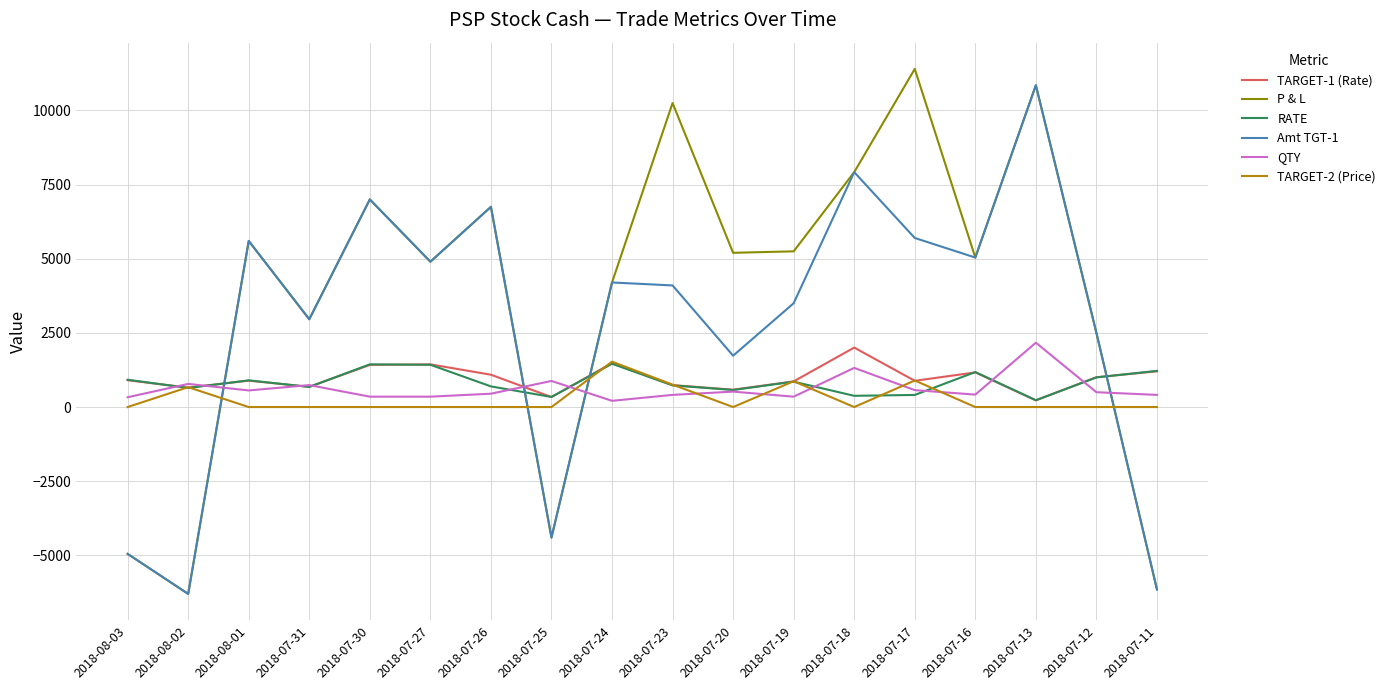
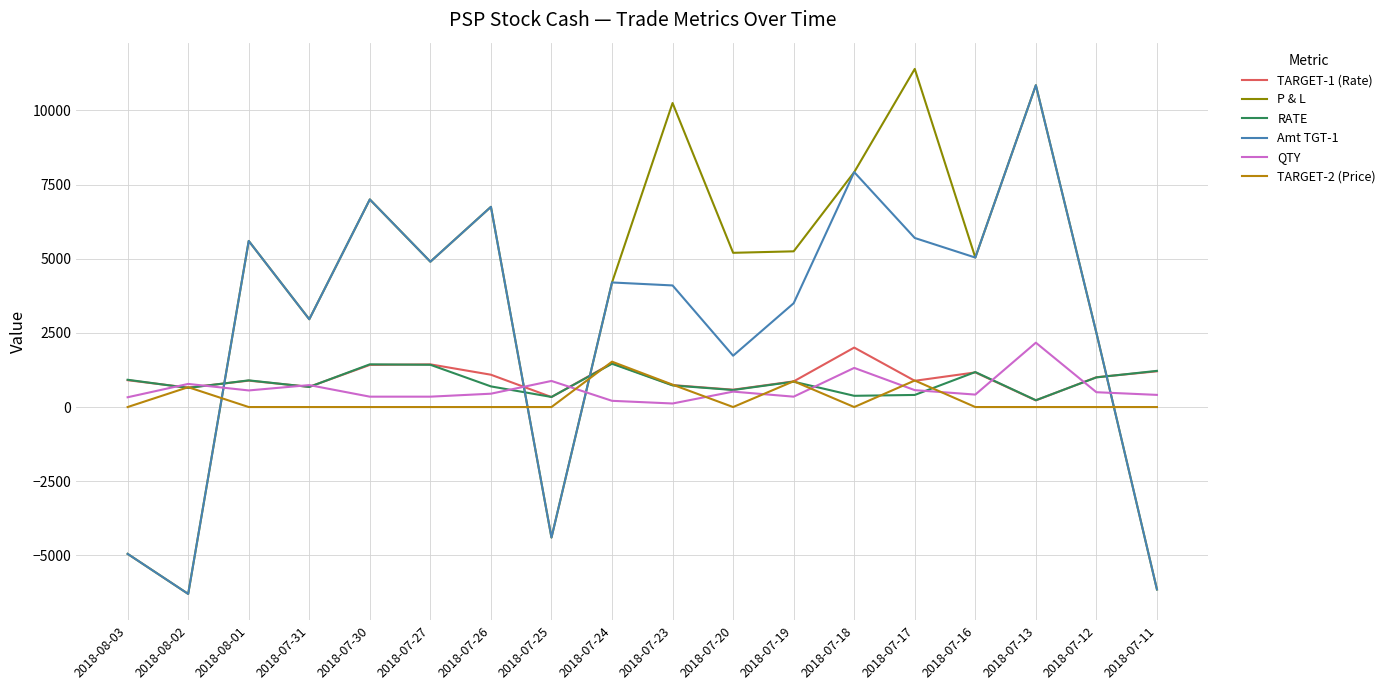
  {
    "TARGET-1 (Rate)": {
      "2018-07-26": 1100,
      "2018-07-18": 2000
    },
    "RATE": {
      "2018-07-26": 700,
      "2018-07-18": 400,
      "2018-07-17": 400
    },
    "Amt TGT-1": {
      "2018-07-23": 4100,
      "2018-07-20": 1700,
      "2018-07-19": 3500,
      "2018-07-17": 5700
    },
    "QTY": {
      "2018-08-03": 300,
      "2018-08-02": 800,
      "2018-08-01": 600,
      "2018-07-30": 400,
      "2018-07-27": 400,
      "2018-07-26": 500,
      "2018-07-25": 900,
      "2018-07-24": 200,
-     "2018-07-23": 400,
+     "2018-07-23": 100,
      "2018-07-19": 400,
      "2018-07-18": 1300,
      "2018-07-17": 600,
      "2018-07-16": 400,
      "2018-07-13": 2200,
      "2018-07-12": 500,
      "2018-07-11": 400
    }
  }
